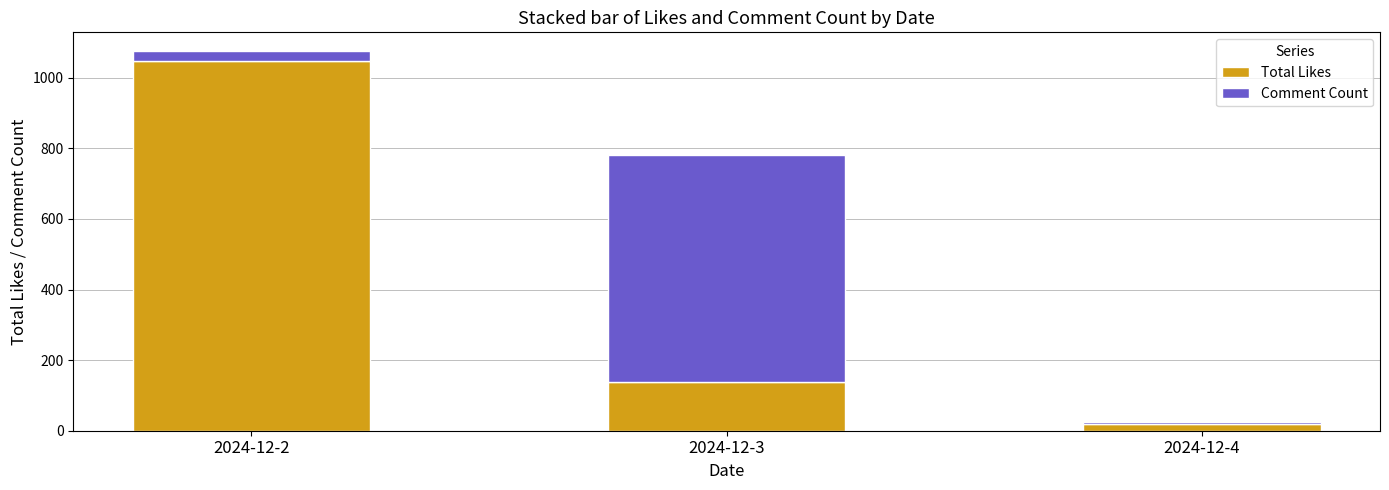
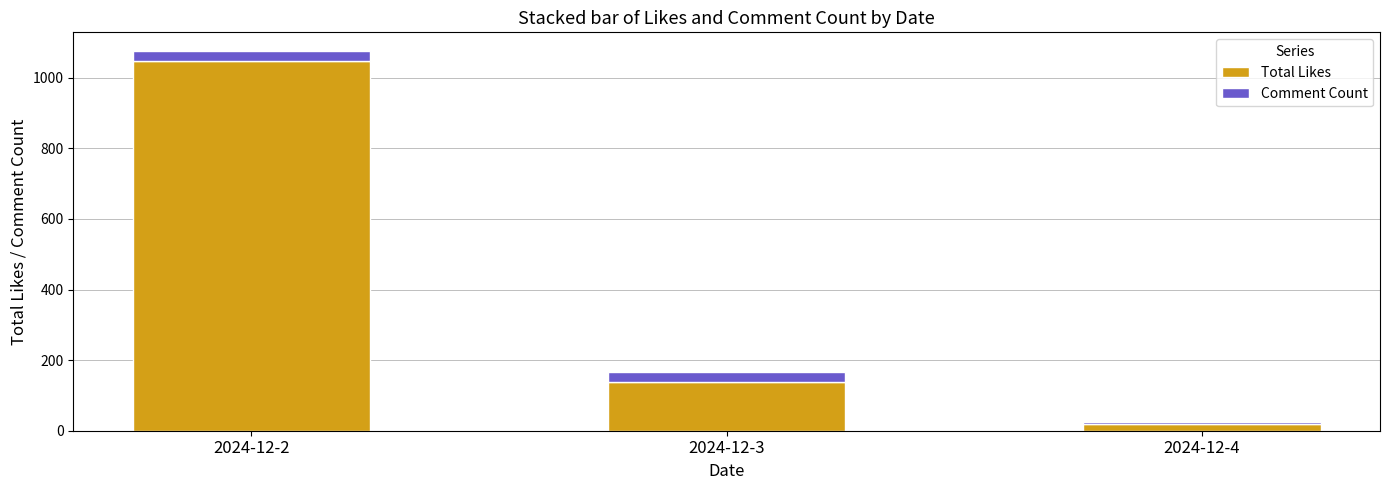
  {
    "Total Likes": {
      "2024-12-2": 1050,
      "2024-12-3": 140,
      "2024-12-4": 20
    },
    "Comment Count": {
      "2024-12-2": 30,
-     "2024-12-3": 640
+     "2024-12-3": 30
    }
  }
